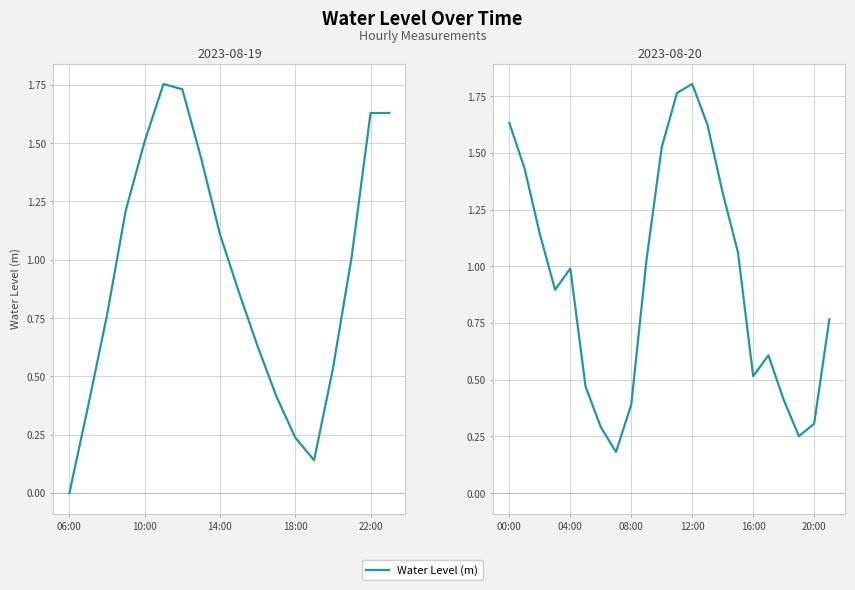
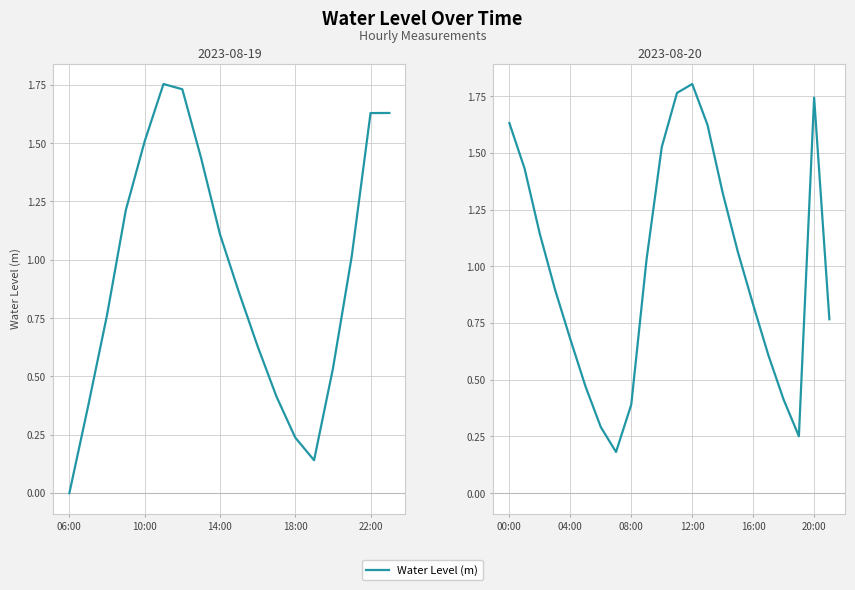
  {
    "2023-08-19": {
      "06:00": 0.00,
      "10:00": 1.51,
      "14:00": 1.11,
      "18:00": 0.24,
      "22:00": 1.63
    },
    "2023-08-20": {
      "00:00": 1.63,
-     "04:00": 0.99,
+     "04:00": 0.68,
      "08:00": 0.39,
      "12:00": 1.80,
-     "16:00": 0.52,
-     "20:00": 0.31
+     "16:00": 0.83,
+     "20:00": 1.74
    }
  }
